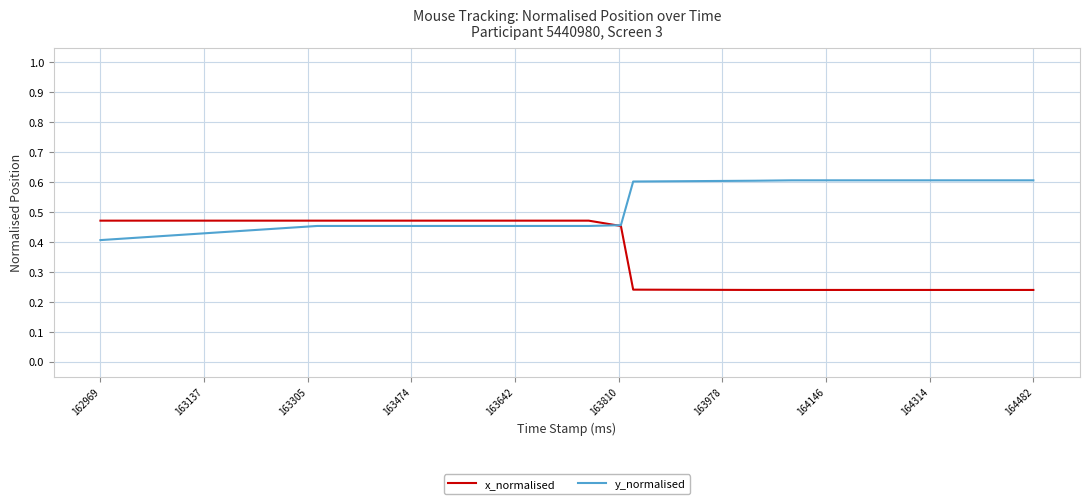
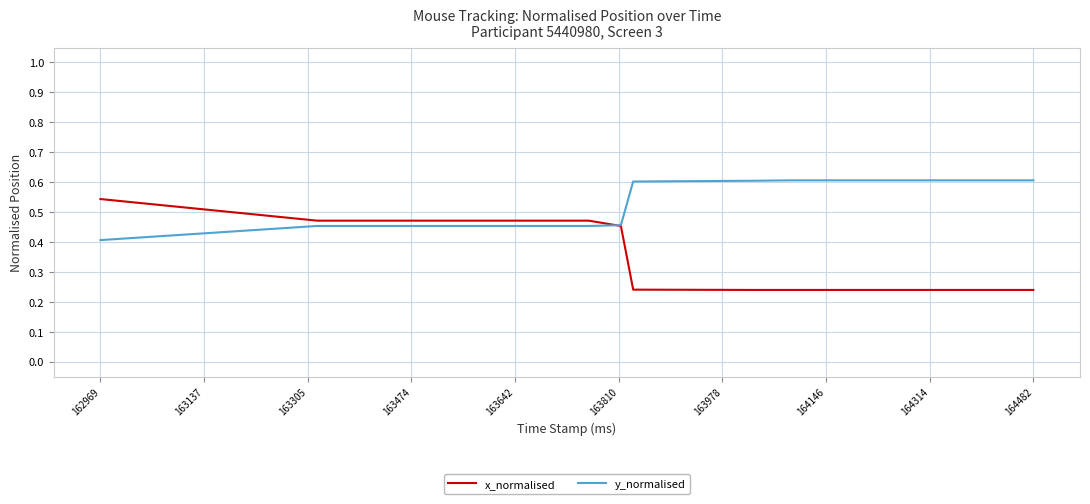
  {
    "x_normalised": {
-     "162969": 0.47,
+     "162969": 0.54,
      "164482": 0.24
    },
    "y_normalised": {
      "162969": 0.41,
      "164482": 0.61
    }
  }
